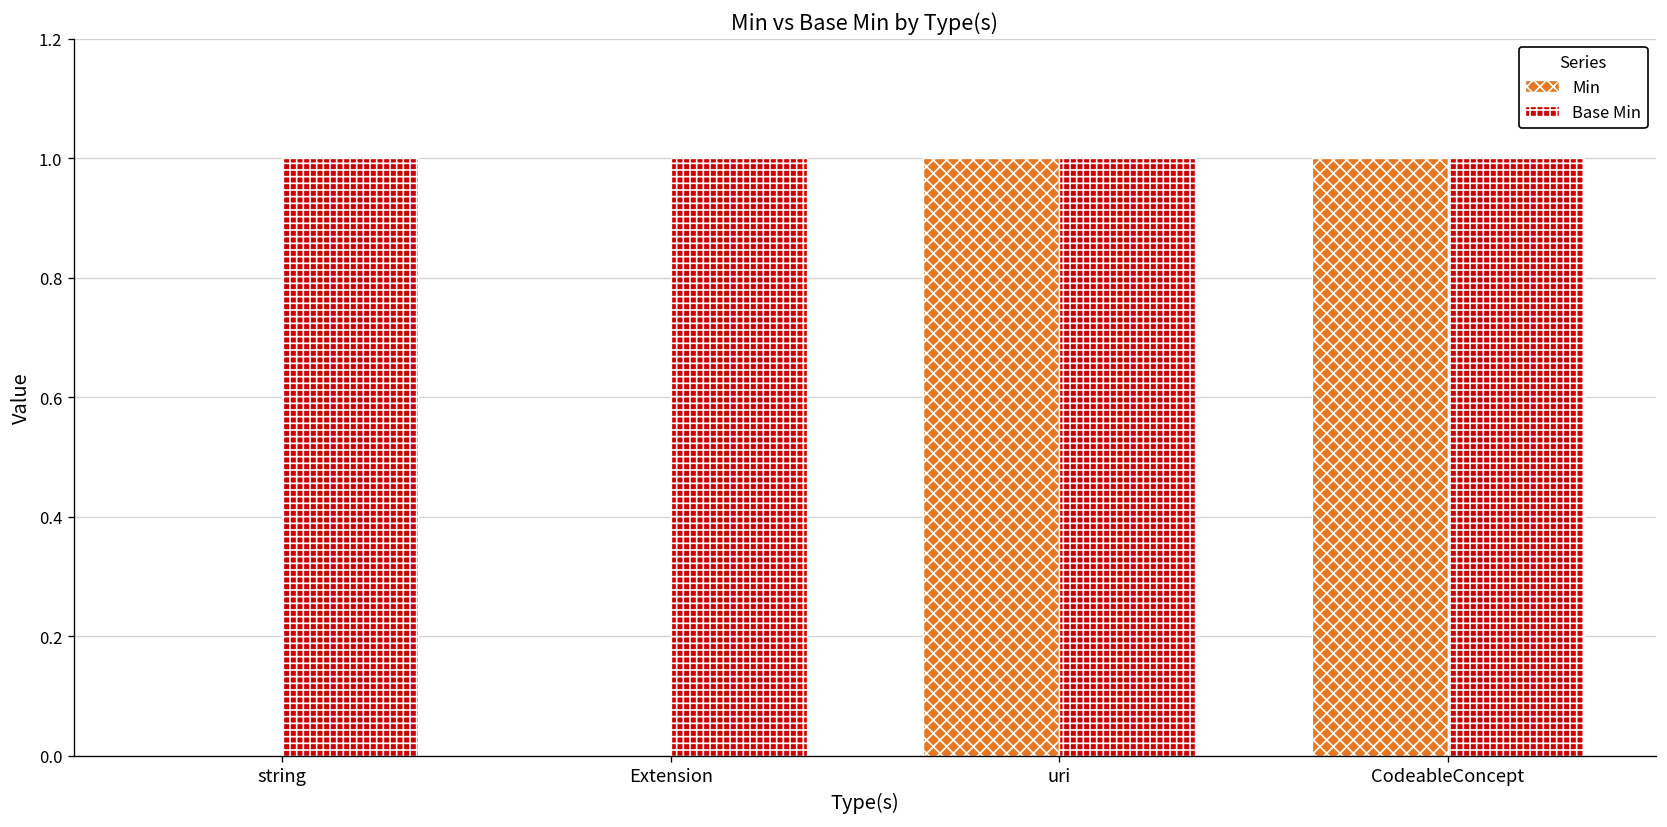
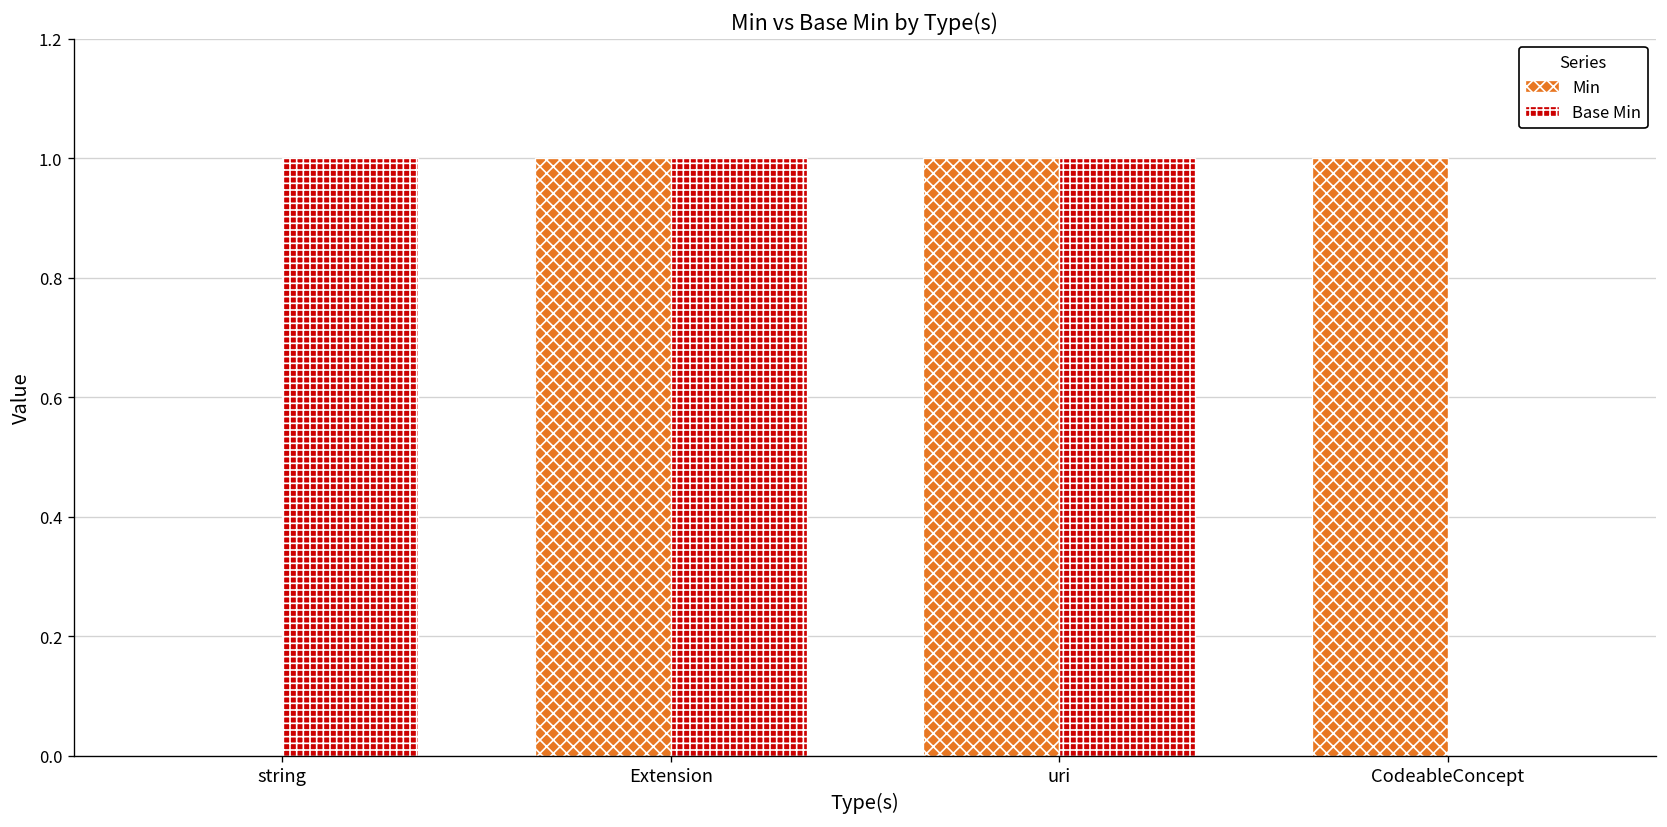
  {
    "Min": {
      "string": 0,
-     "Extension": 0,
+     "Extension": 1,
      "uri": 1,
      "CodeableConcept": 1
    },
    "Base Min": {
      "string": 1,
      "Extension": 1,
      "uri": 1,
-     "CodeableConcept": 1
+     "CodeableConcept": 0
    }
  }
